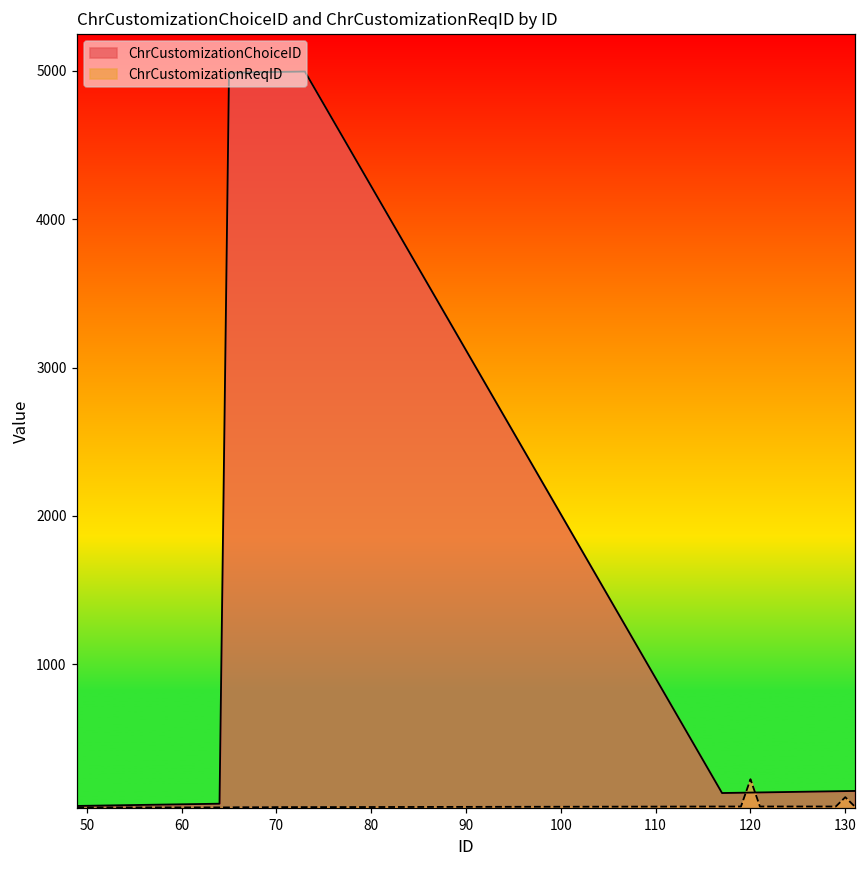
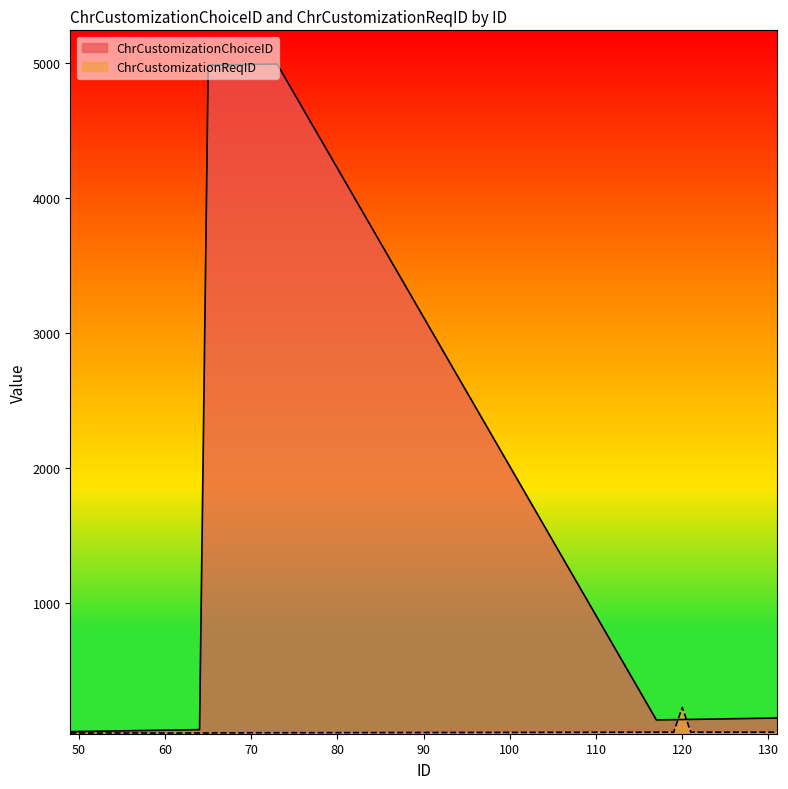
  {
    "ChrCustomizationChoiceID": {
      "60": 60,
      "120": 140,
      "130": 150
    },
    "ChrCustomizationReqID": {
      "60": 40,
      "70": 40,
      "120": 230,
-     "130": 100
+     "130": 40
    }
  }
